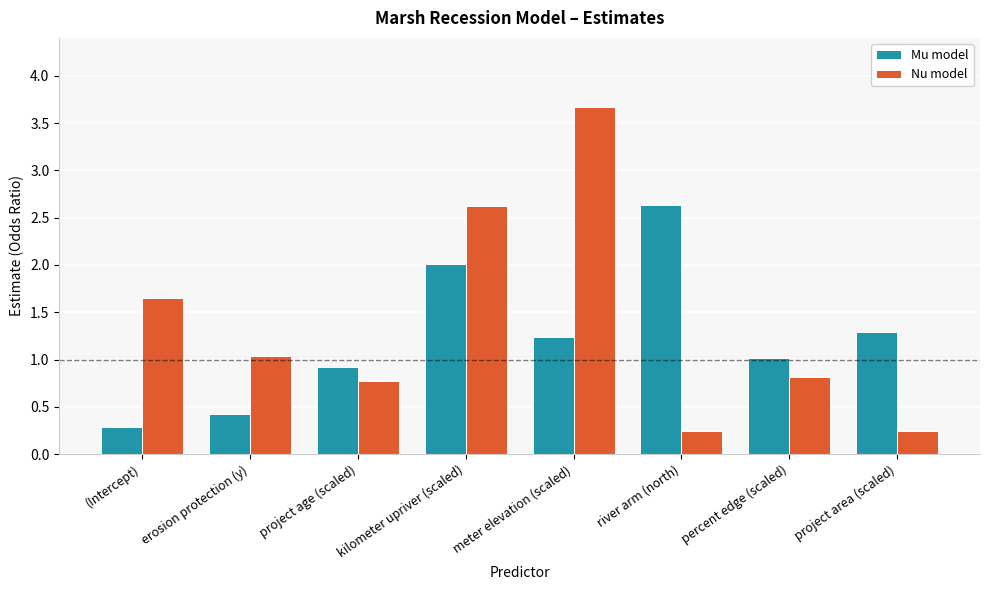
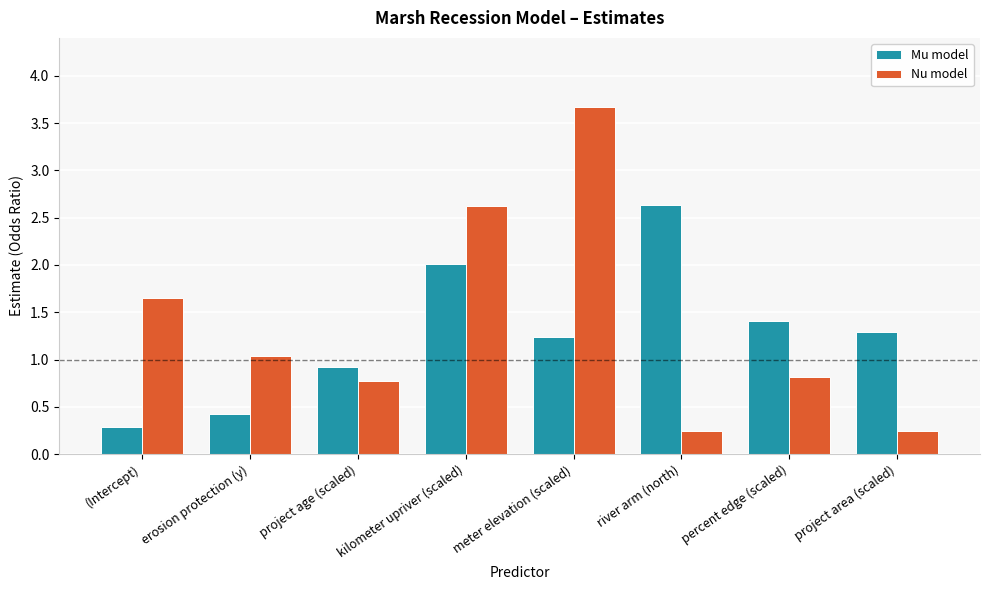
  {
    "Mu model": {
      "(Intercept)": 0.3,
      "erosion protection (y)": 0.4,
      "project age (scaled)": 0.9,
      "kilometer upriver (scaled)": 2.0,
      "meter elevation (scaled)": 1.2,
      "river arm (north)": 2.6,
-     "percent edge (scaled)": 1.0,
+     "percent edge (scaled)": 1.4,
      "project area (scaled)": 1.3
    },
    "Nu model": {
      "(Intercept)": 1.7,
      "erosion protection (y)": 1.0,
      "project age (scaled)": 0.8,
      "kilometer upriver (scaled)": 2.6,
      "meter elevation (scaled)": 3.7,
      "river arm (north)": 0.2,
      "percent edge (scaled)": 0.8,
      "project area (scaled)": 0.2
    }
  }
